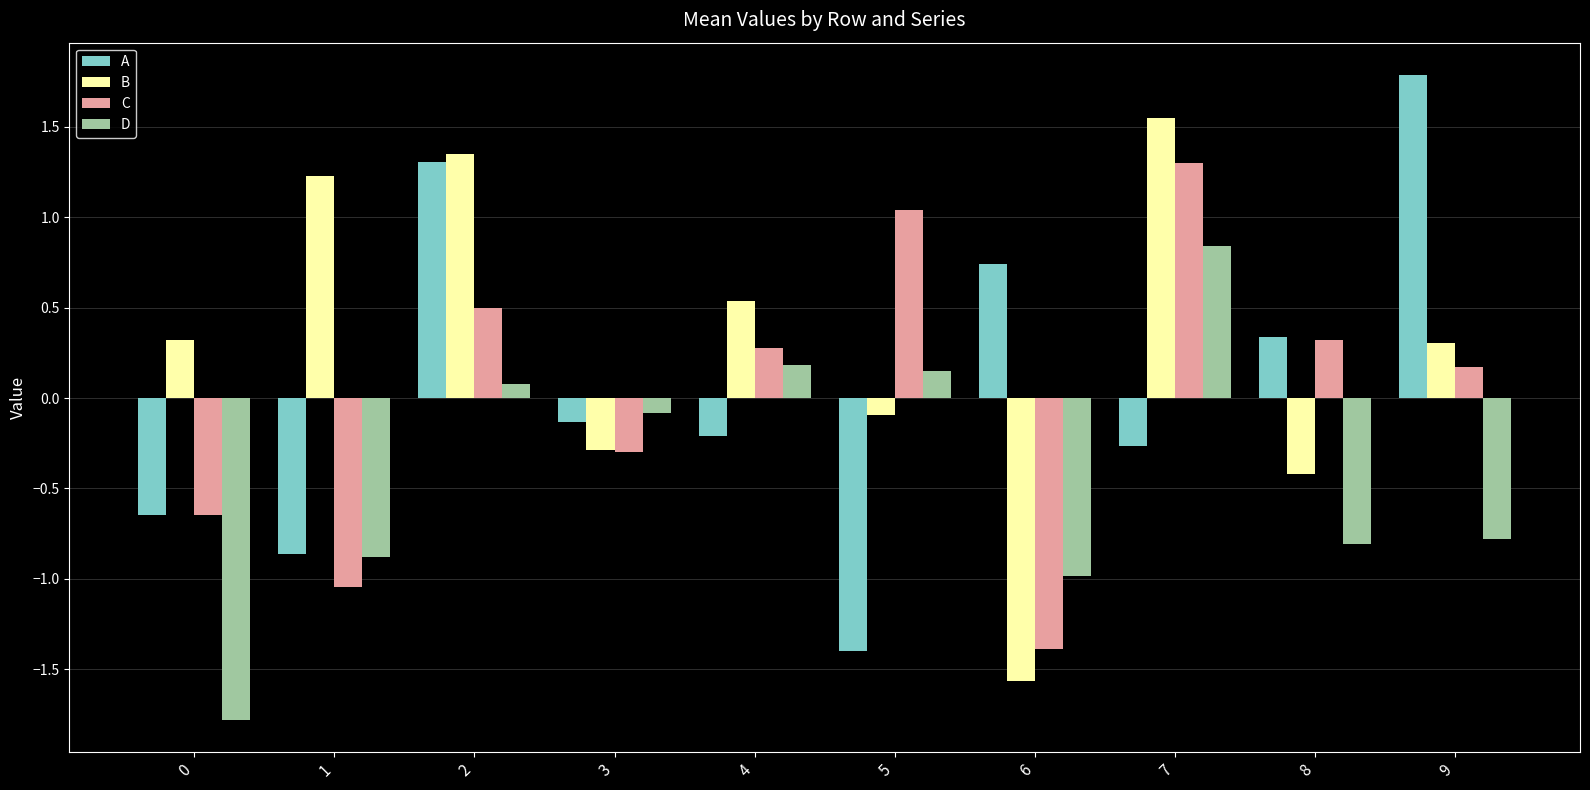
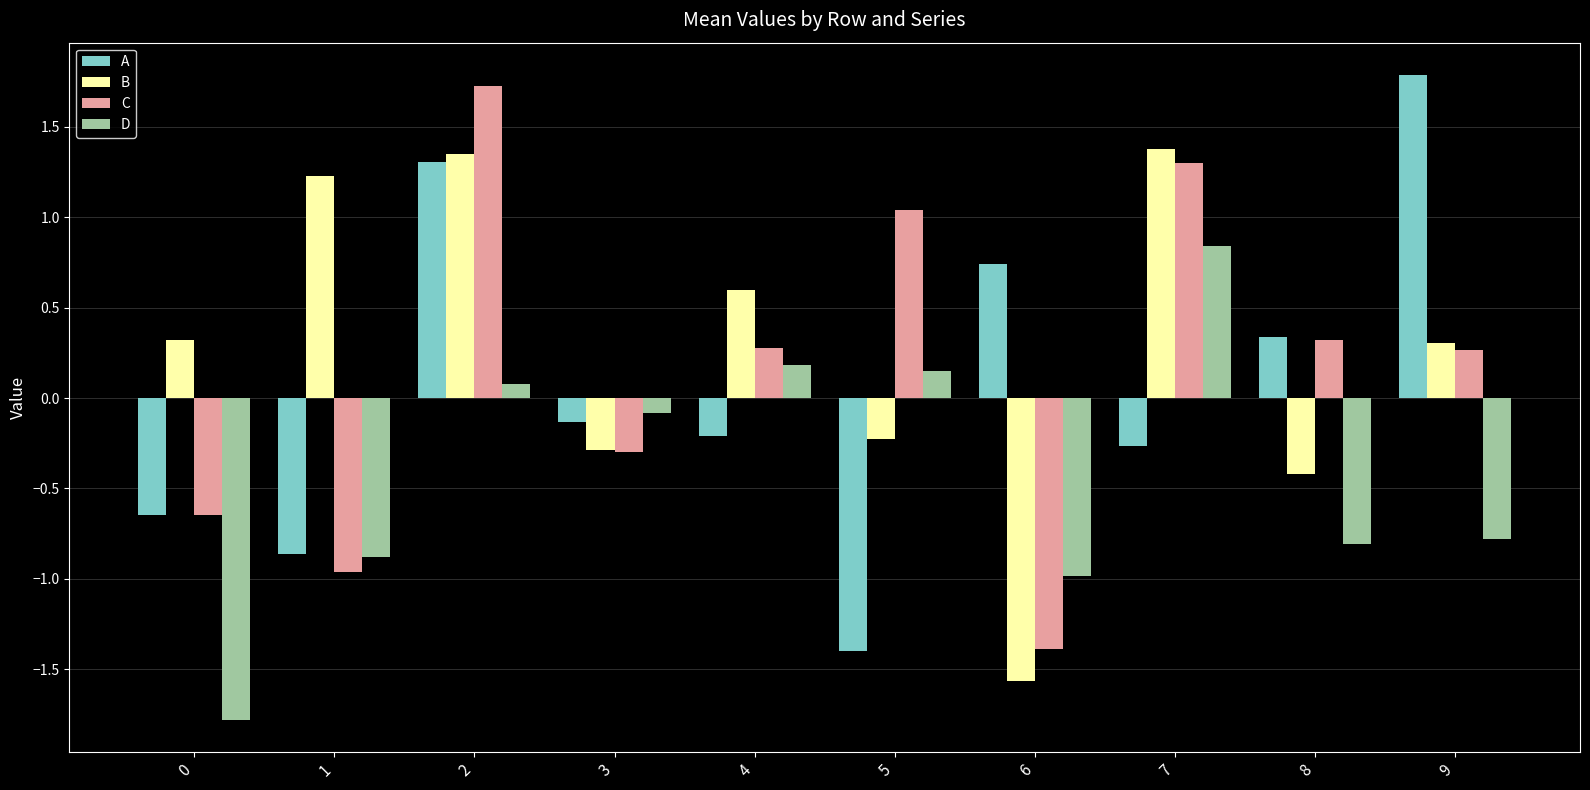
  {
    "B": {
      "0": 0.32,
      "1": 1.23,
      "2": 1.35,
      "3": -0.29,
-     "4": 0.54,
-     "5": -0.10,
+     "4": 0.60,
+     "5": -0.23,
      "6": -1.57,
-     "7": 1.55,
+     "7": 1.38,
      "8": -0.42,
      "9": 0.30
    },
    "C": {
      "0": -0.65,
-     "1": -1.04,
-     "2": 0.50,
+     "1": -0.96,
+     "2": 1.73,
      "3": -0.30,
      "4": 0.27,
      "5": 1.04,
      "6": -1.39,
      "7": 1.30,
      "8": 0.32,
-     "9": 0.17
+     "9": 0.26
    }
  }
